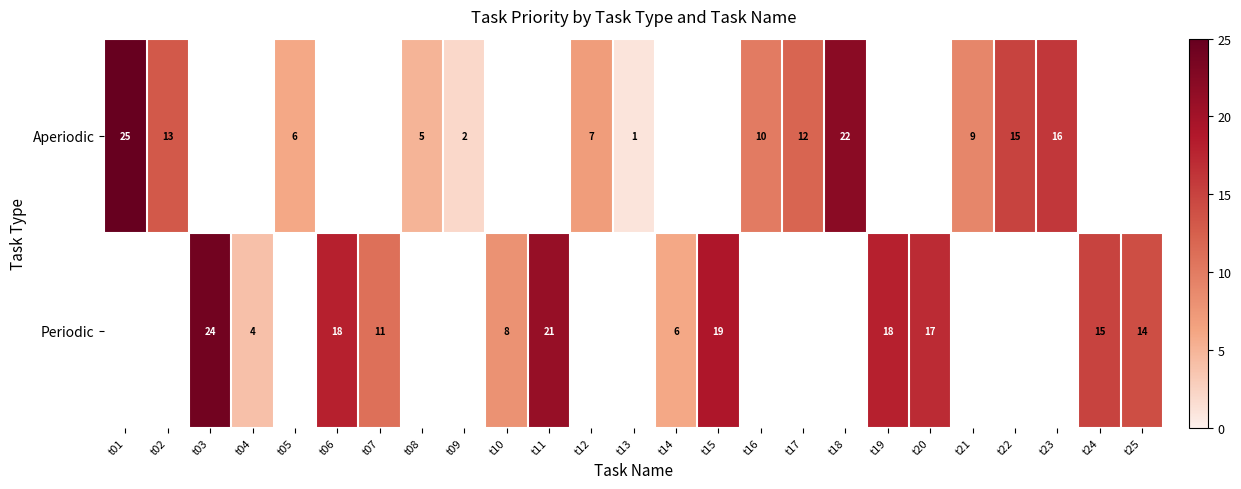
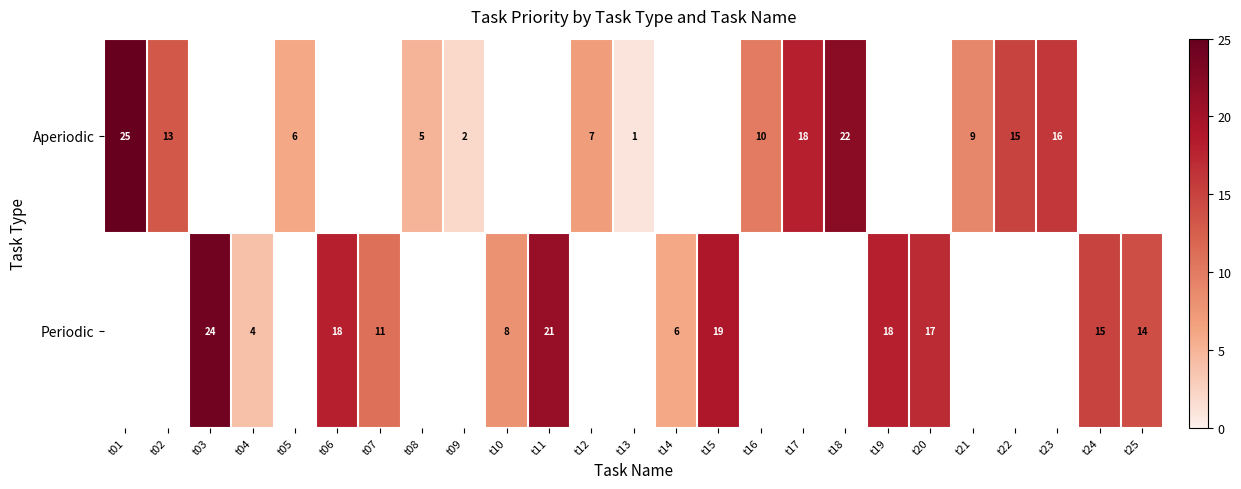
  {
    "Aperiodic": {
      "t01": 25,
      "t02": 13,
      "t05": 6,
      "t08": 5,
      "t09": 2,
      "t12": 7,
      "t13": 1,
      "t16": 10,
-     "t17": 12,
+     "t17": 18,
      "t18": 22,
      "t21": 9,
      "t22": 15,
      "t23": 16
    },
    "Periodic": {
      "t03": 24,
      "t04": 4,
      "t06": 18,
      "t07": 11,
      "t10": 8,
      "t11": 21,
      "t14": 6,
      "t15": 19,
      "t19": 18,
      "t20": 17,
      "t24": 15,
      "t25": 14
    }
  }
